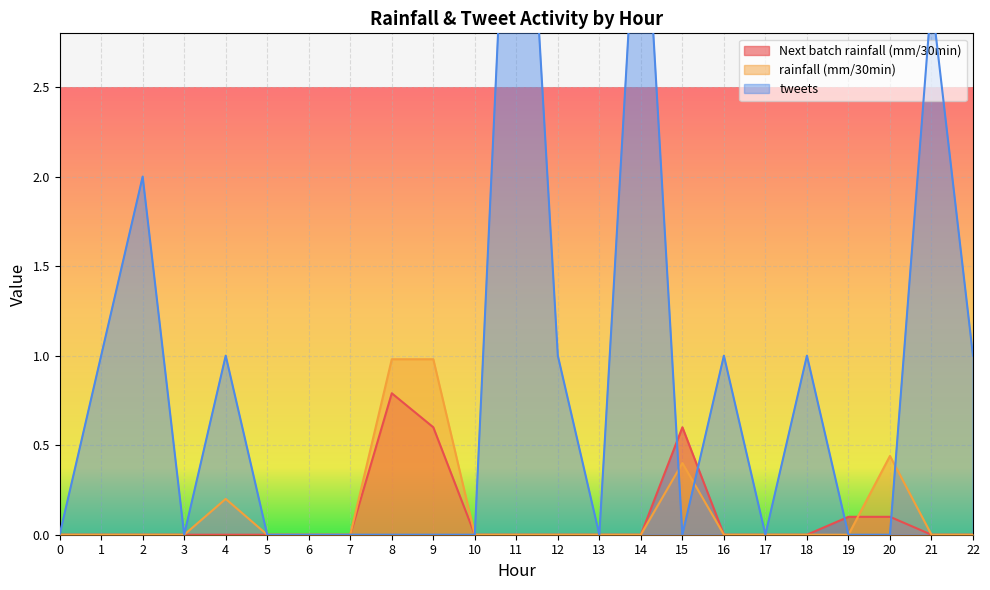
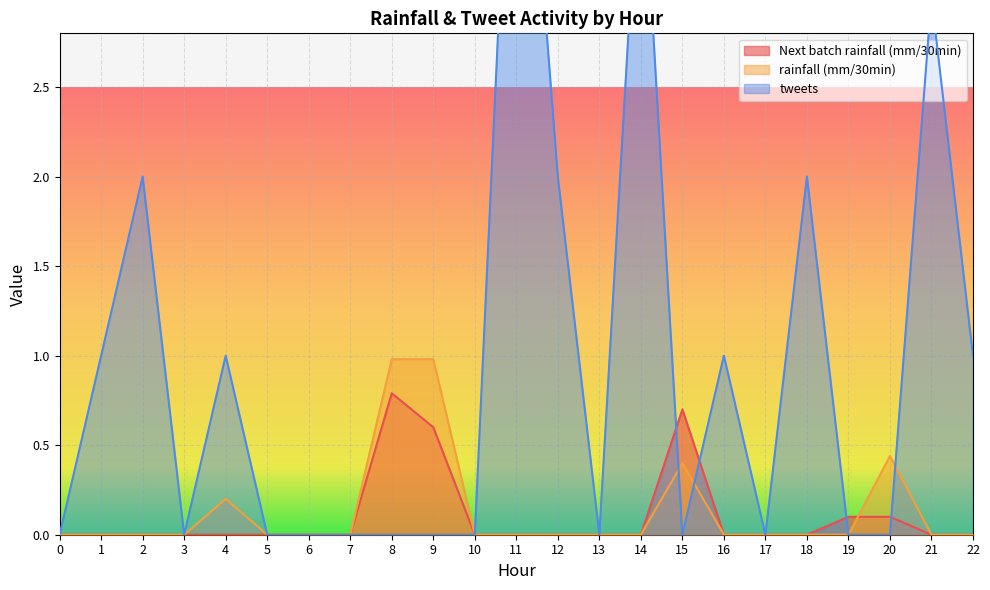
  {
    "Next batch rainfall (mm/30min)": {
      "4": 0.0,
      "8": 0.8,
      "9": 0.6,
-     "15": 0.6,
+     "15": 0.7,
      "19": 0.1,
      "20": 0.1
    },
    "rainfall (mm/30min)": {
      "4": 0.2,
      "8": 0.98,
      "9": 0.98,
      "15": 0.4,
      "20": 0.44
    },
    "tweets": {
      "1": 1,
      "2": 2,
      "4": 1,
      "8": 0,
      "9": 0,
-     "12": 1,
+     "12": 2,
      "15": 0,
      "16": 1,
-     "18": 1,
+     "18": 2,
      "20": 0,
      "22": 1
    }
  }
